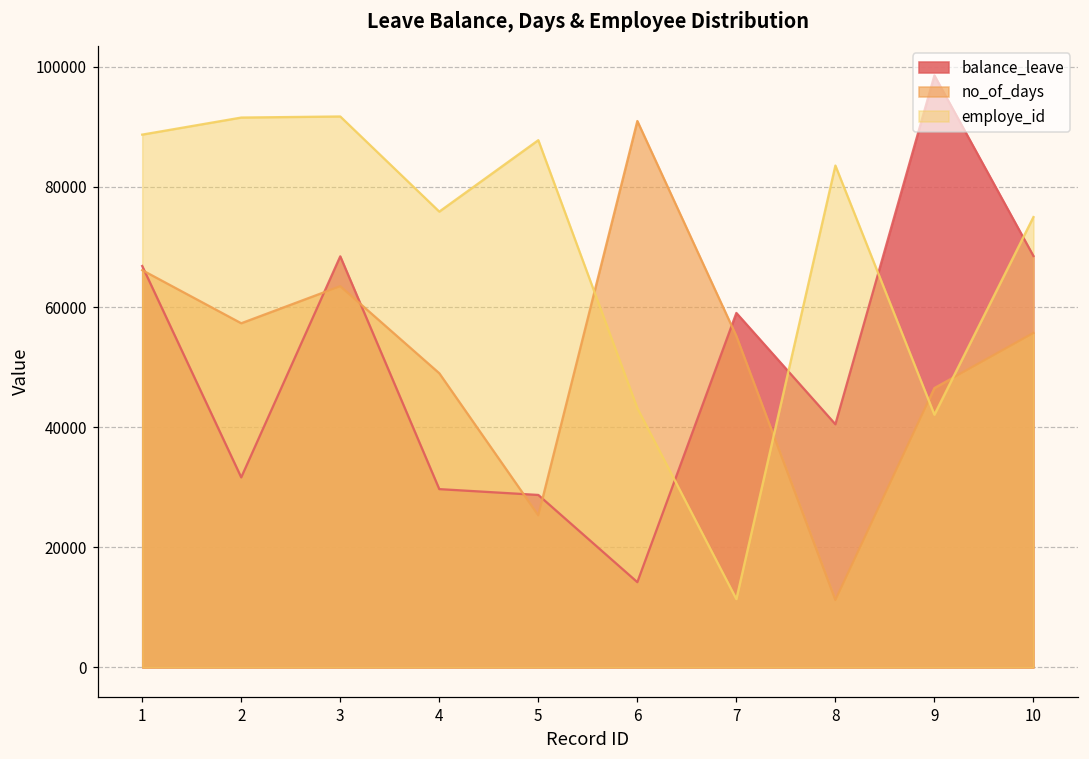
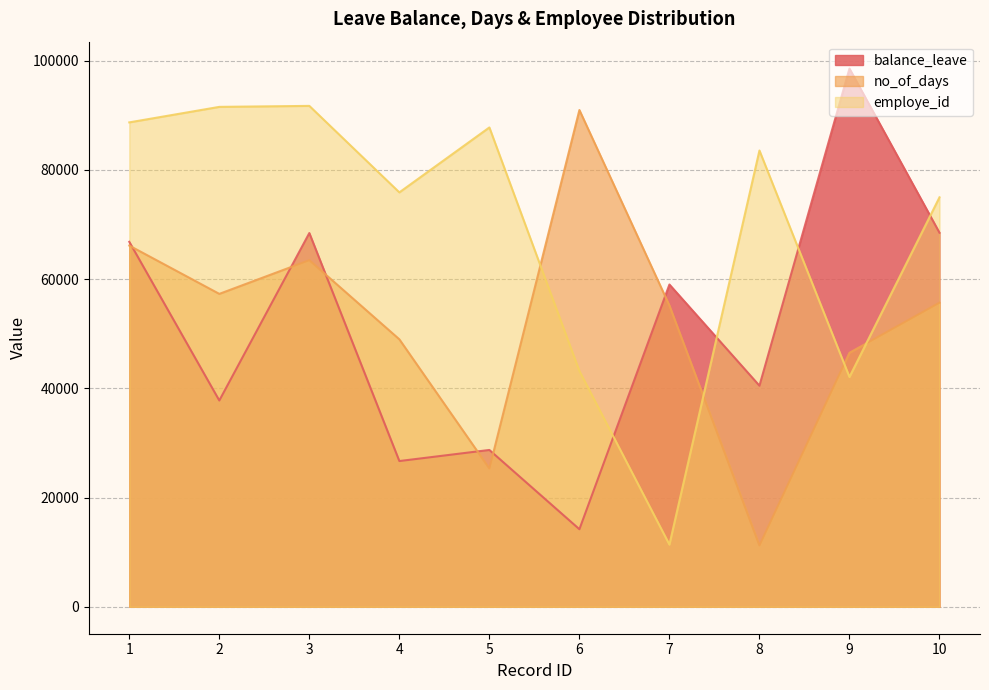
  {
    "balance_leave": {
      "1": 67000,
-     "2": 32000,
+     "2": 38000,
      "3": 68000,
-     "4": 30000,
+     "4": 27000,
      "5": 29000,
      "6": 14000,
      "7": 59000,
      "8": 40000,
      "10": 68000
    }
  }
